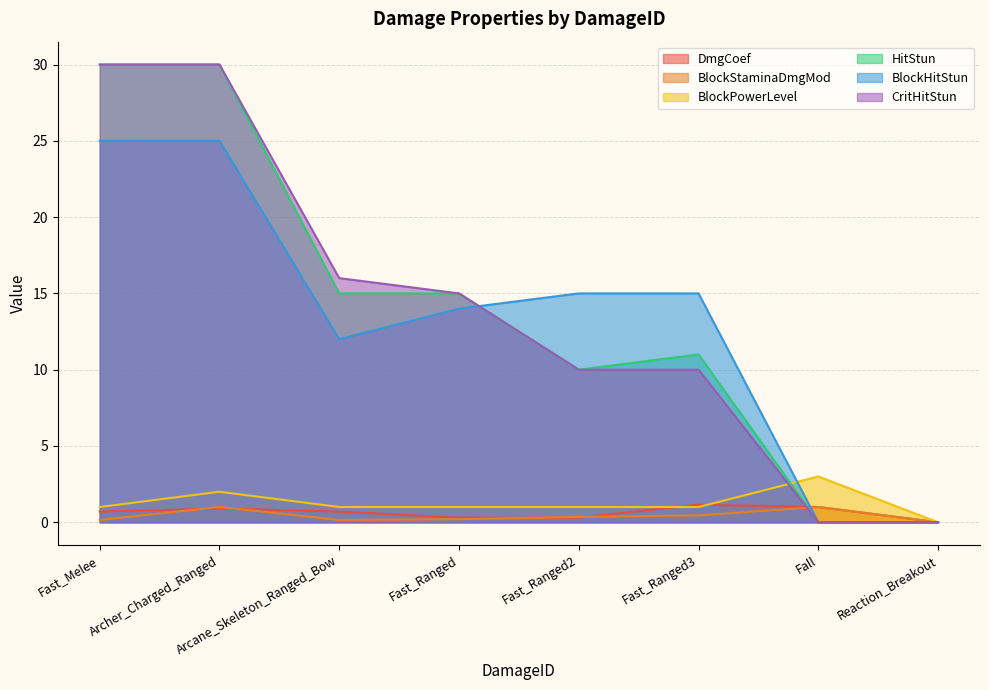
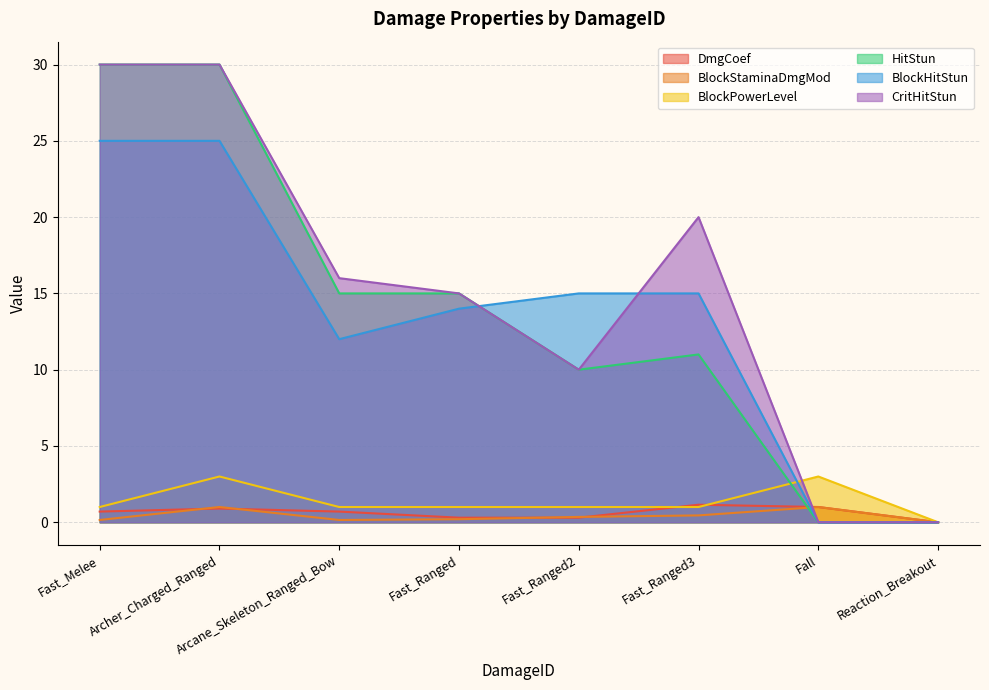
  {
    "BlockPowerLevel": {
      "Fast_Melee": 1,
-     "Archer_Charged_Ranged": 2,
+     "Archer_Charged_Ranged": 3,
      "Arcane_Skeleton_Ranged_Bow": 1,
      "Fast_Ranged": 1,
      "Fast_Ranged2": 1,
      "Fall": 3
    },
    "HitStun": {
      "Arcane_Skeleton_Ranged_Bow": 15,
      "Fast_Ranged3": 11
    },
    "BlockHitStun": {
      "Fast_Melee": 25,
      "Archer_Charged_Ranged": 25,
      "Arcane_Skeleton_Ranged_Bow": 12,
      "Fast_Ranged": 14,
      "Fast_Ranged2": 15,
      "Fast_Ranged3": 15
    },
    "CritHitStun": {
      "Arcane_Skeleton_Ranged_Bow": 16,
-     "Fast_Ranged3": 10
+     "Fast_Ranged3": 20
    }
  }
